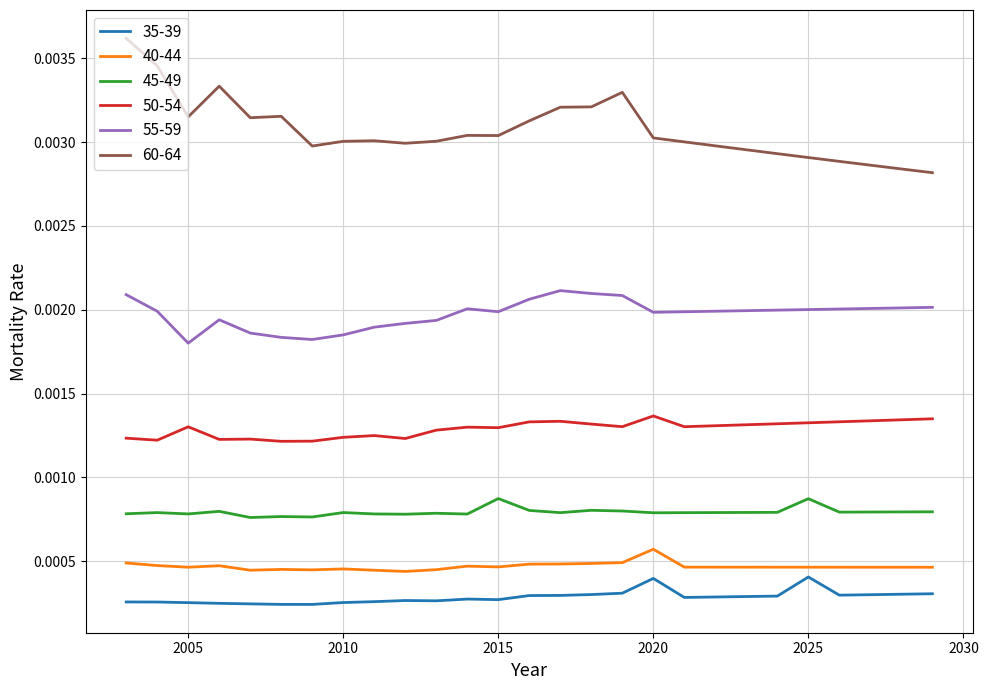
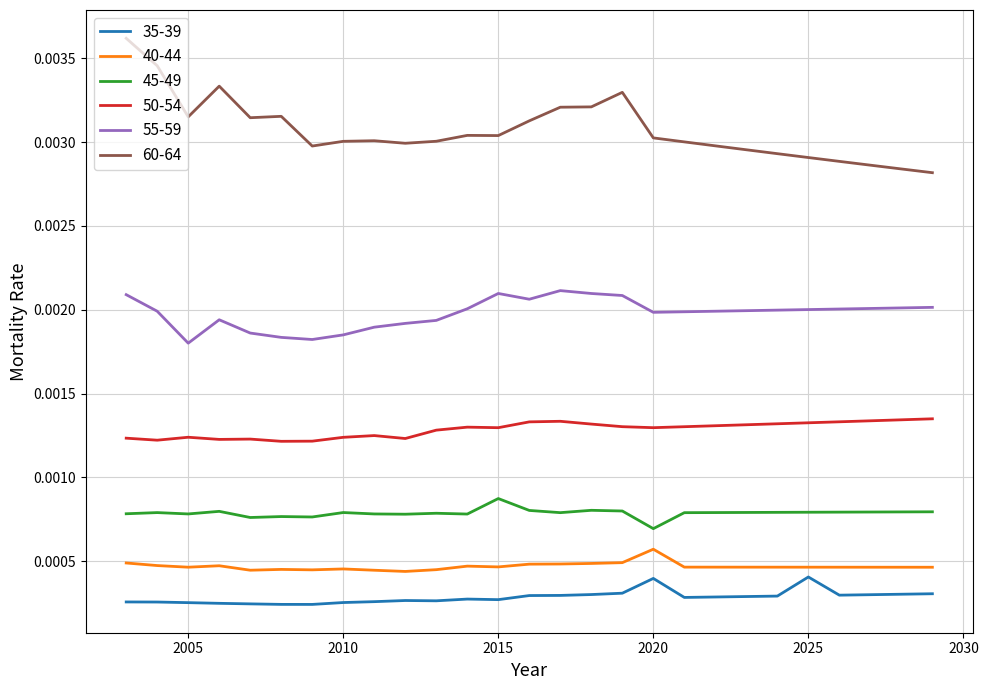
  {
    "35-39": {
      "2005": 0.00025,
      "2010": 0.00025,
      "2015": 0.00027,
      "2020": 0.00040,
      "2025": 0.00041
    },
    "40-44": {
      "2005": 0.00046,
      "2010": 0.00045,
      "2015": 0.00047,
      "2020": 0.00057,
      "2025": 0.00046
    },
    "45-49": {
      "2005": 0.00078,
      "2010": 0.00079,
      "2015": 0.00087,
-     "2020": 0.00079,
-     "2025": 0.00087
+     "2020": 0.00069,
+     "2025": 0.00079
    },
    "50-54": {
-     "2005": 0.00130,
+     "2005": 0.00124,
      "2010": 0.00124,
      "2015": 0.00130,
-     "2020": 0.00137,
+     "2020": 0.00130,
      "2025": 0.00133
    },
    "55-59": {
      "2005": 0.00180,
      "2010": 0.00185,
-     "2015": 0.00199,
+     "2015": 0.00210,
      "2020": 0.00198,
      "2025": 0.00200
    },
    "60-64": {
      "2005": 0.00315,
      "2010": 0.00301,
      "2015": 0.00304,
      "2020": 0.00303,
      "2025": 0.00291
    }
  }
